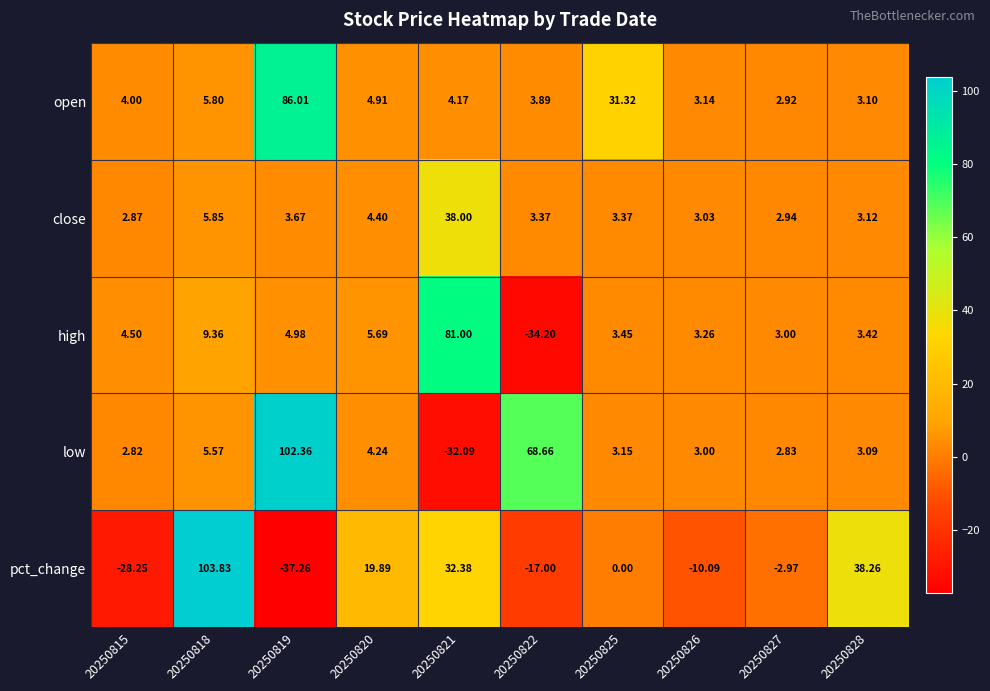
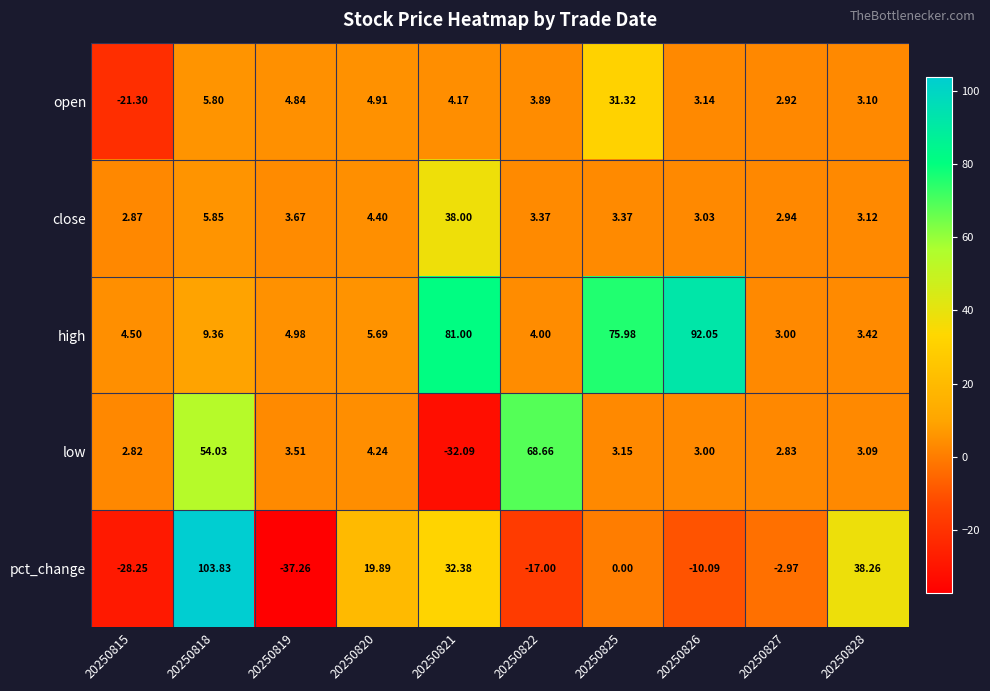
  {
    "open": {
-     "20250815": 4.00,
+     "20250815": -21.30,
      "20250818": 5.80,
-     "20250819": 86.01,
+     "20250819": 4.84,
      "20250820": 4.91,
      "20250821": 4.17,
      "20250822": 3.89,
      "20250825": 31.32,
      "20250826": 3.14,
      "20250827": 2.92,
      "20250828": 3.10
    },
    "close": {
      "20250815": 2.87,
      "20250818": 5.85,
      "20250819": 3.67,
      "20250820": 4.40,
      "20250821": 38.00,
      "20250822": 3.37,
      "20250825": 3.37,
      "20250826": 3.03,
      "20250827": 2.94,
      "20250828": 3.12
    },
    "high": {
      "20250815": 4.50,
      "20250818": 9.36,
      "20250819": 4.98,
      "20250820": 5.69,
      "20250821": 81.00,
-     "20250822": -34.20,
-     "20250825": 3.45,
-     "20250826": 3.26,
+     "20250822": 4.00,
+     "20250825": 75.98,
+     "20250826": 92.05,
      "20250827": 3.00,
      "20250828": 3.42
    },
    "low": {
      "20250815": 2.82,
-     "20250818": 5.57,
-     "20250819": 102.36,
+     "20250818": 54.03,
+     "20250819": 3.51,
      "20250820": 4.24,
      "20250821": -32.09,
      "20250822": 68.66,
      "20250825": 3.15,
      "20250826": 3.00,
      "20250827": 2.83,
      "20250828": 3.09
    },
    "pct_change": {
      "20250815": -28.25,
      "20250818": 103.83,
      "20250819": -37.26,
      "20250820": 19.89,
      "20250821": 32.38,
      "20250822": -17.00,
      "20250825": 0.00,
      "20250826": -10.09,
      "20250827": -2.97,
      "20250828": 38.26
    }
  }
